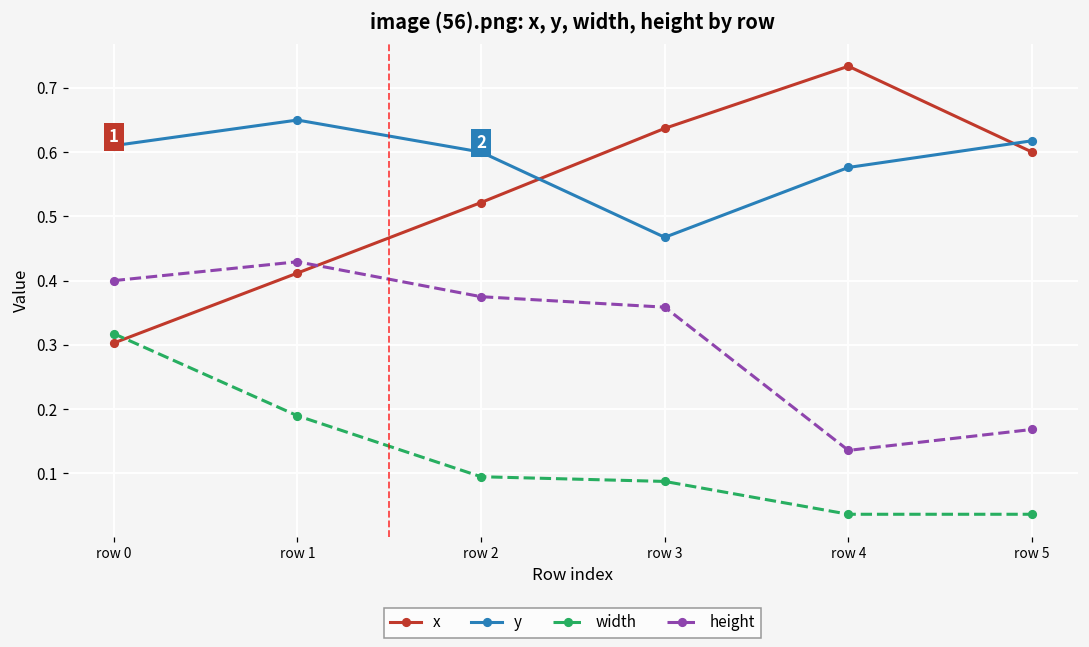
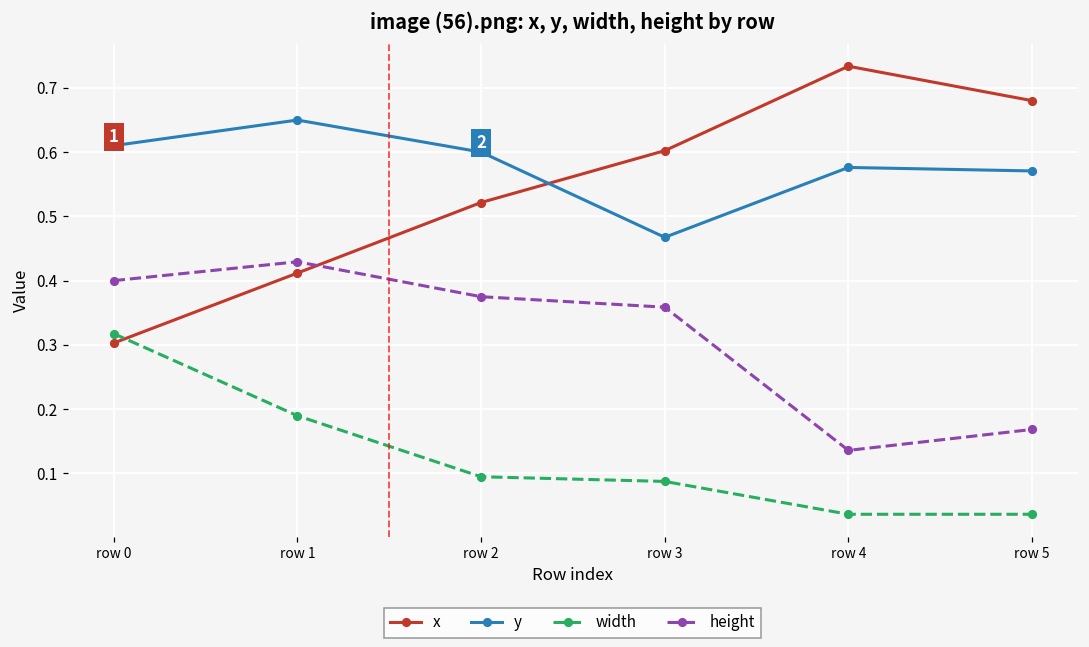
  {
    "x": {
      "row 0": 0.30,
      "row 1": 0.41,
      "row 2": 0.52,
-     "row 3": 0.64,
+     "row 3": 0.60,
      "row 4": 0.73,
-     "row 5": 0.60
+     "row 5": 0.68
    },
    "y": {
      "row 1": 0.65,
      "row 3": 0.47,
      "row 4": 0.58,
-     "row 5": 0.62
+     "row 5": 0.57
    },
    "width": {
      "row 0": 0.32,
      "row 1": 0.19,
      "row 2": 0.09,
      "row 3": 0.09,
      "row 4": 0.04,
      "row 5": 0.04
    },
    "height": {
      "row 0": 0.40,
      "row 1": 0.43,
      "row 2": 0.38,
      "row 3": 0.36,
      "row 4": 0.14,
      "row 5": 0.17
    }
  }
